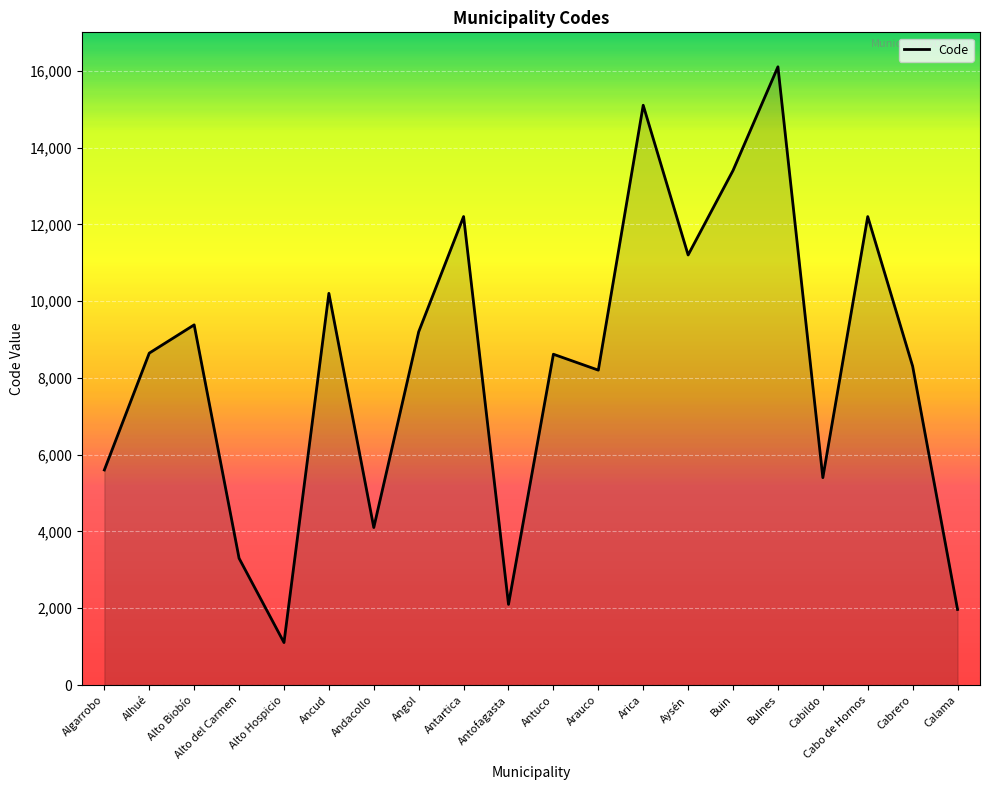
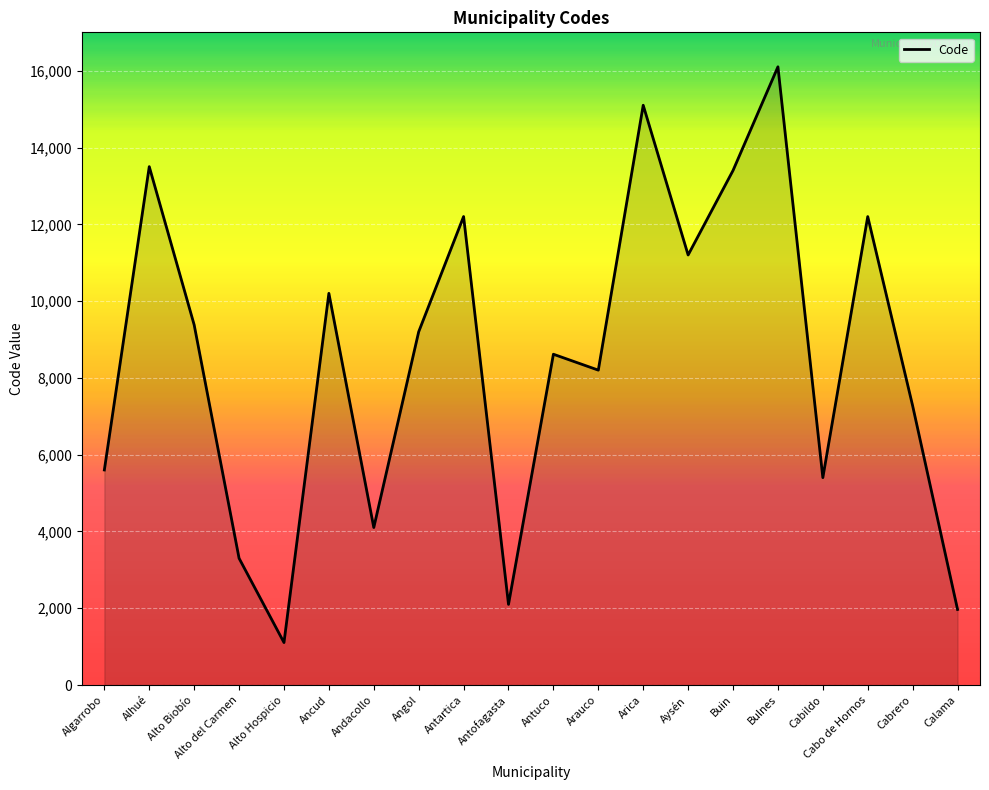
  {
    "Algarrobo": "5,600",
-   "Alhué": "8,600",
+   "Alhué": "13,500",
    "Alto Biobío": "9,400",
    "Alto del Carmen": "3,300",
    "Alto Hospicio": "1,100",
    "Ancud": "10,200",
    "Andacollo": "4,100",
    "Angol": "9,200",
    "Antartica": "12,200",
    "Antofagasta": "2,100",
    "Antuco": "8,600",
    "Arauco": "8,200",
    "Arica": "15,100",
    "Aysén": "11,200",
    "Buin": "13,400",
    "Bulnes": "16,100",
    "Cabildo": "5,400",
    "Cabo de Hornos": "12,200",
-   "Cabrero": "8,300",
+   "Cabrero": "7,300",
    "Calama": "2,000"
  }
